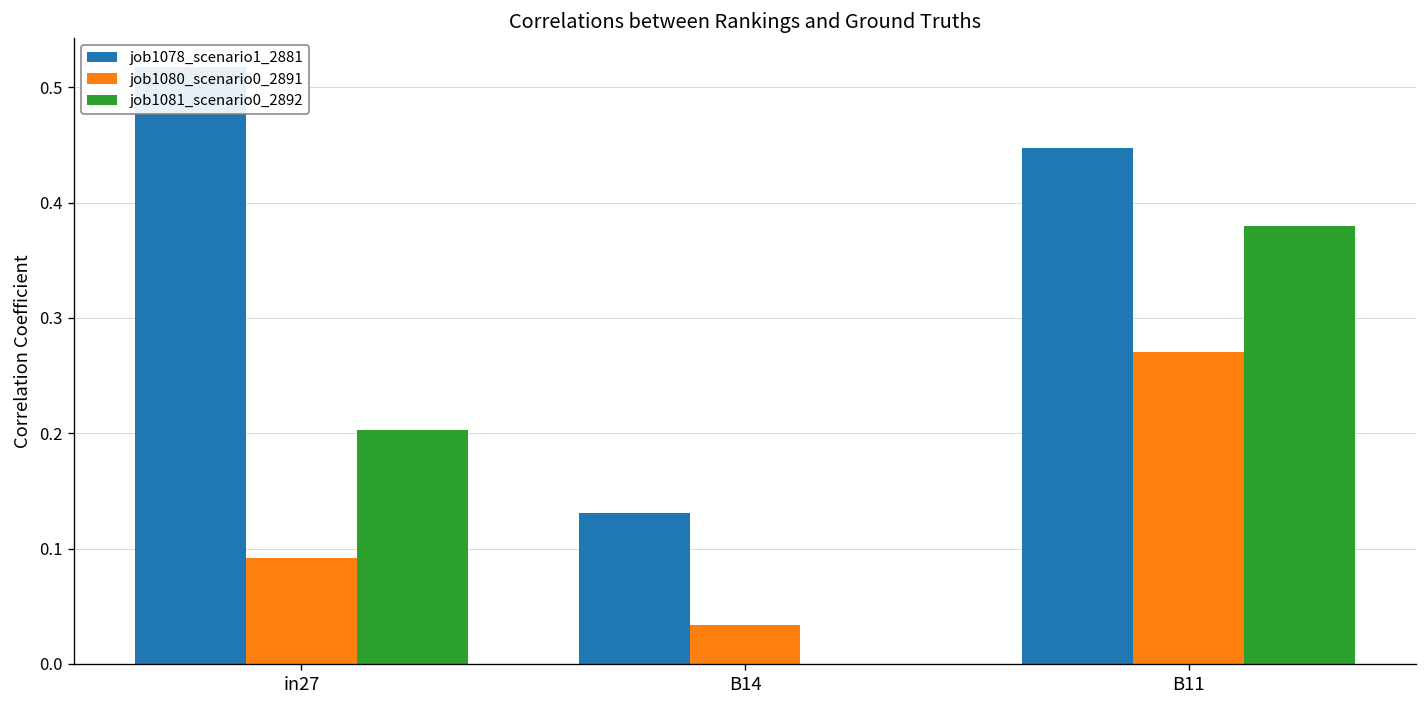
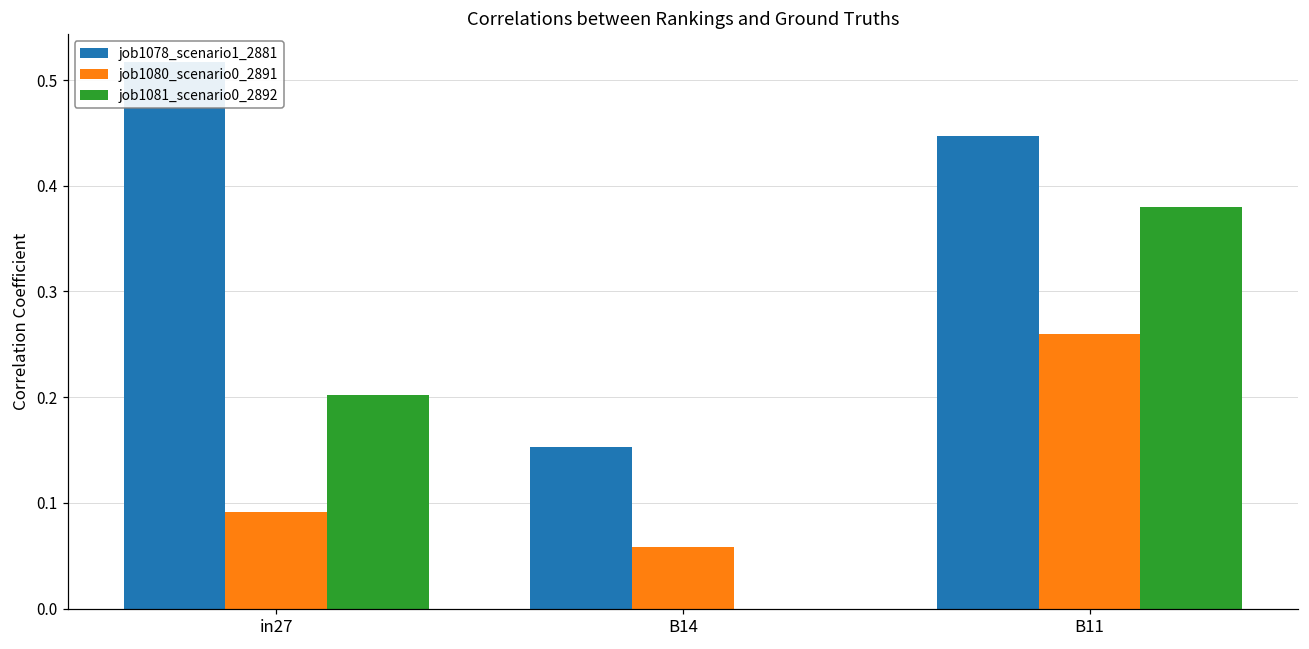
  {
    "job1078_scenario1_2881": {
-     "B14": 0.13,
+     "B14": 0.15,
      "B11": 0.45
    },
    "job1080_scenario0_2891": {
      "in27": 0.09,
-     "B14": 0.03,
-     "B11": 0.27
+     "B14": 0.06,
+     "B11": 0.26
    },
    "job1081_scenario0_2892": {
      "in27": 0.20,
      "B14": 0.00,
      "B11": 0.38
    }
  }
